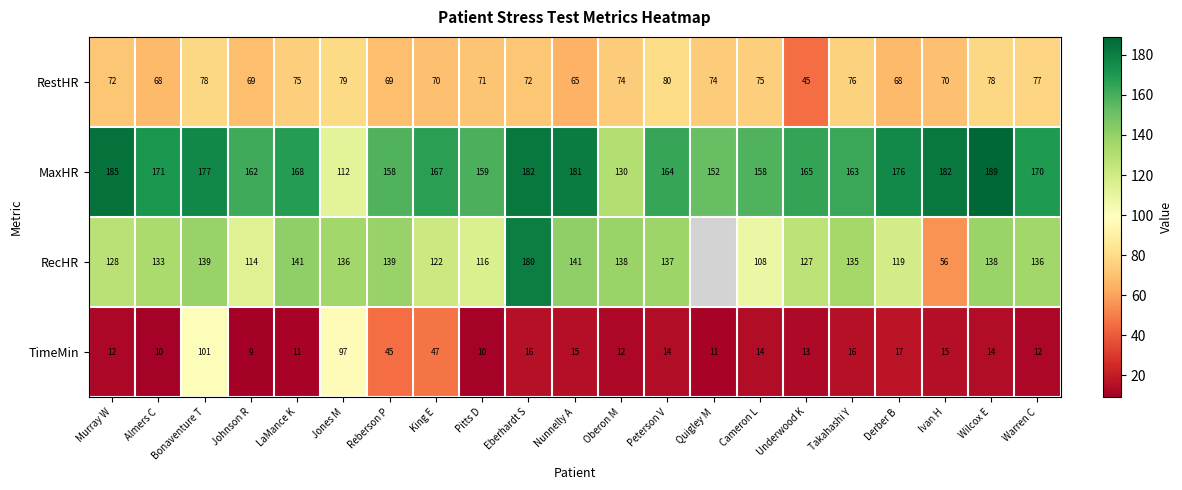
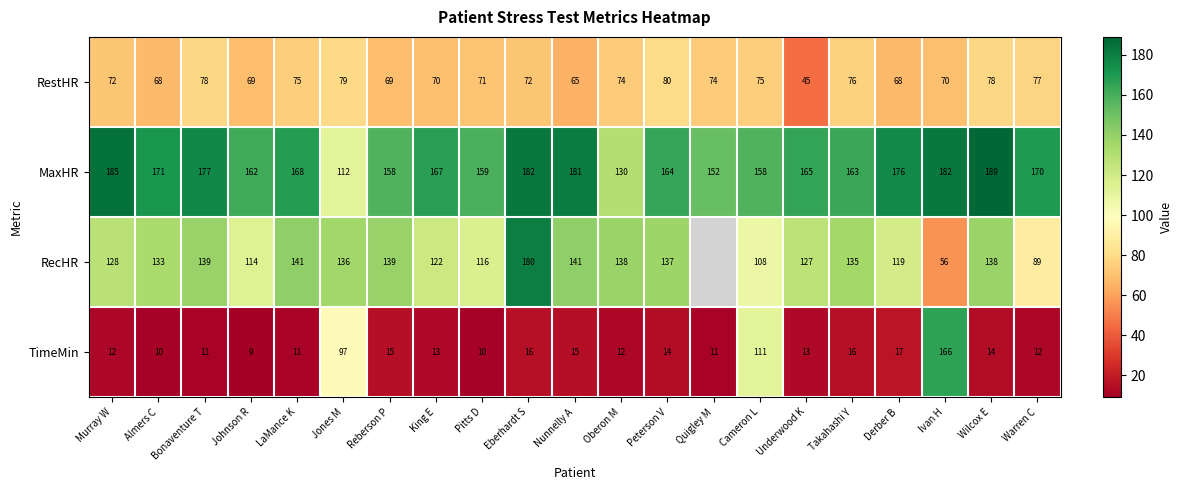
  {
    "RestHR": {
      "Murray W": 72,
      "Almers C": 68,
      "Bonaventure T": 78,
      "Johnson R": 69,
      "LaMance K": 75,
      "Jones M": 79,
      "Reberson P": 69,
      "King E": 70,
      "Pitts D": 71,
      "Eberhardt S": 72,
      "Nunnelly A": 65,
      "Oberon M": 74,
      "Peterson V": 80,
      "Quigley M": 74,
      "Cameron L": 75,
      "Underwood K": 45,
      "Takahashi Y": 76,
      "Derber B": 68,
      "Ivan H": 70,
      "Wilcox E": 78,
      "Warren C": 77
    },
    "MaxHR": {
      "Murray W": 185,
      "Almers C": 171,
      "Bonaventure T": 177,
      "Johnson R": 162,
      "LaMance K": 168,
      "Jones M": 112,
      "Reberson P": 158,
      "King E": 167,
      "Pitts D": 159,
      "Eberhardt S": 182,
      "Nunnelly A": 181,
      "Oberon M": 130,
      "Peterson V": 164,
      "Quigley M": 152,
      "Cameron L": 158,
      "Underwood K": 165,
      "Takahashi Y": 163,
      "Derber B": 176,
      "Ivan H": 182,
      "Wilcox E": 189,
      "Warren C": 170
    },
    "RecHR": {
      "Murray W": 128,
      "Almers C": 133,
      "Bonaventure T": 139,
      "Johnson R": 114,
      "LaMance K": 141,
      "Jones M": 136,
      "Reberson P": 139,
      "King E": 122,
      "Pitts D": 116,
      "Eberhardt S": 180,
      "Nunnelly A": 141,
      "Oberon M": 138,
      "Peterson V": 137,
      "Cameron L": 108,
      "Underwood K": 127,
      "Takahashi Y": 135,
      "Derber B": 119,
      "Ivan H": 56,
      "Wilcox E": 138,
-     "Warren C": 136
+     "Warren C": 89
    },
    "TimeMin": {
      "Murray W": 12,
      "Almers C": 10,
-     "Bonaventure T": 101,
+     "Bonaventure T": 11,
      "Johnson R": 9,
      "LaMance K": 11,
      "Jones M": 97,
-     "Reberson P": 45,
-     "King E": 47,
+     "Reberson P": 15,
+     "King E": 13,
      "Pitts D": 10,
      "Eberhardt S": 16,
      "Nunnelly A": 15,
      "Oberon M": 12,
      "Peterson V": 14,
      "Quigley M": 11,
-     "Cameron L": 14,
+     "Cameron L": 111,
      "Underwood K": 13,
      "Takahashi Y": 16,
      "Derber B": 17,
-     "Ivan H": 15,
+     "Ivan H": 166,
      "Wilcox E": 14,
      "Warren C": 12
    }
  }
